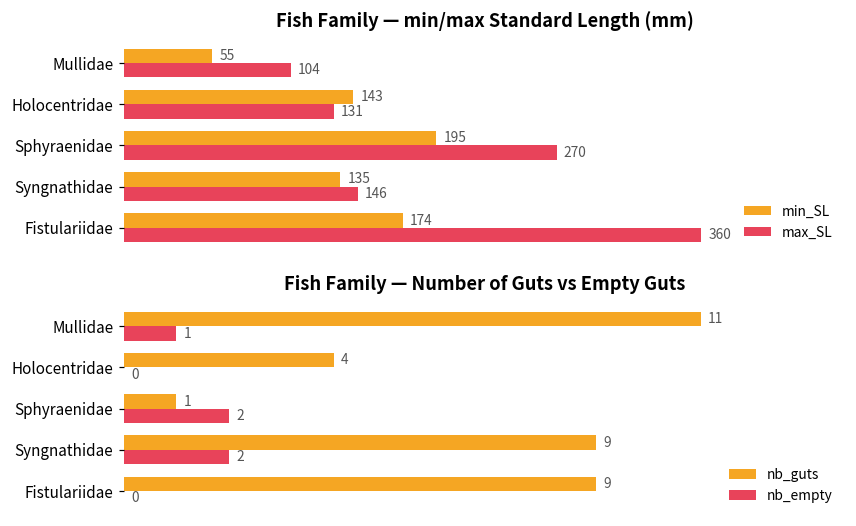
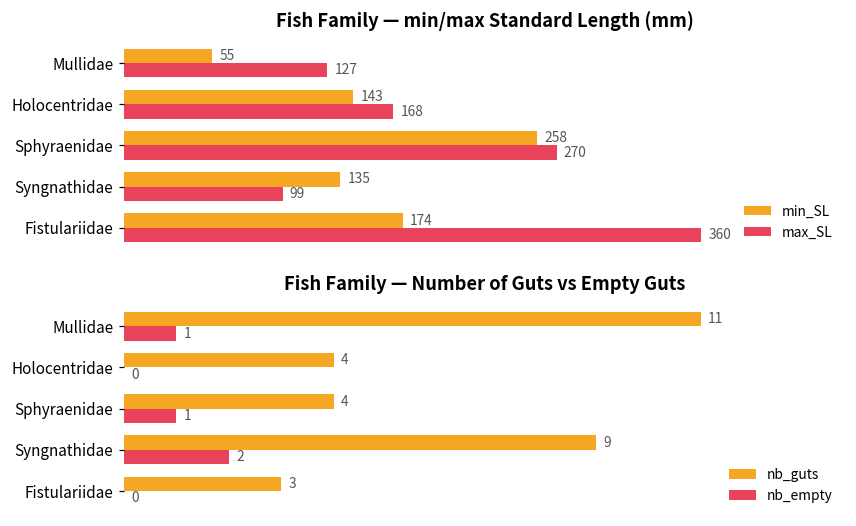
  {
    "Fish Family — min/max Standard Length (mm)": {
      "min_SL": {
        "Mullidae": 55,
        "Holocentridae": 143,
-       "Sphyraenidae": 195,
+       "Sphyraenidae": 258,
        "Syngnathidae": 135,
        "Fistulariidae": 174
      },
      "max_SL": {
-       "Mullidae": 104,
-       "Holocentridae": 131,
+       "Mullidae": 127,
+       "Holocentridae": 168,
        "Sphyraenidae": 270,
-       "Syngnathidae": 146,
+       "Syngnathidae": 99,
        "Fistulariidae": 360
      }
    },
    "Fish Family — Number of Guts vs Empty Guts": {
      "nb_guts": {
        "Mullidae": 11,
        "Holocentridae": 4,
-       "Sphyraenidae": 1,
+       "Sphyraenidae": 4,
        "Syngnathidae": 9,
-       "Fistulariidae": 9
+       "Fistulariidae": 3
      },
      "nb_empty": {
        "Mullidae": 1,
        "Holocentridae": 0,
-       "Sphyraenidae": 2,
+       "Sphyraenidae": 1,
        "Syngnathidae": 2,
        "Fistulariidae": 0
      }
    }
  }
